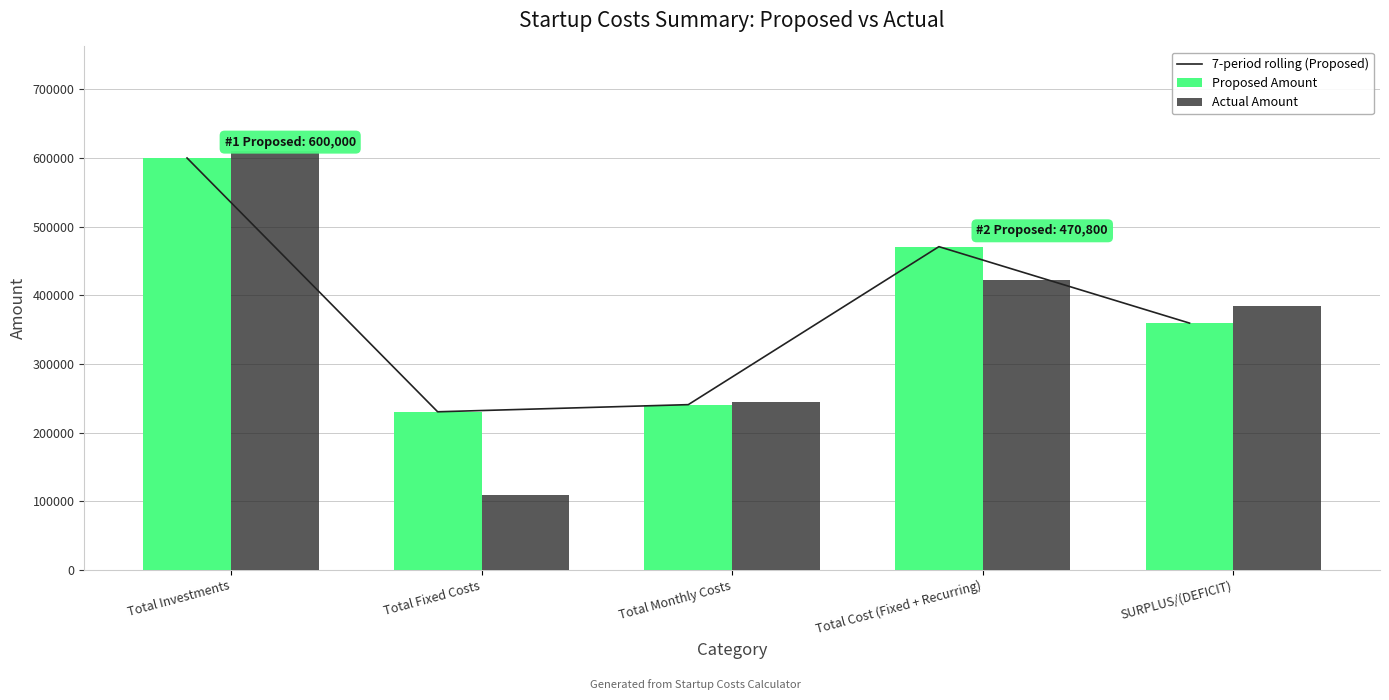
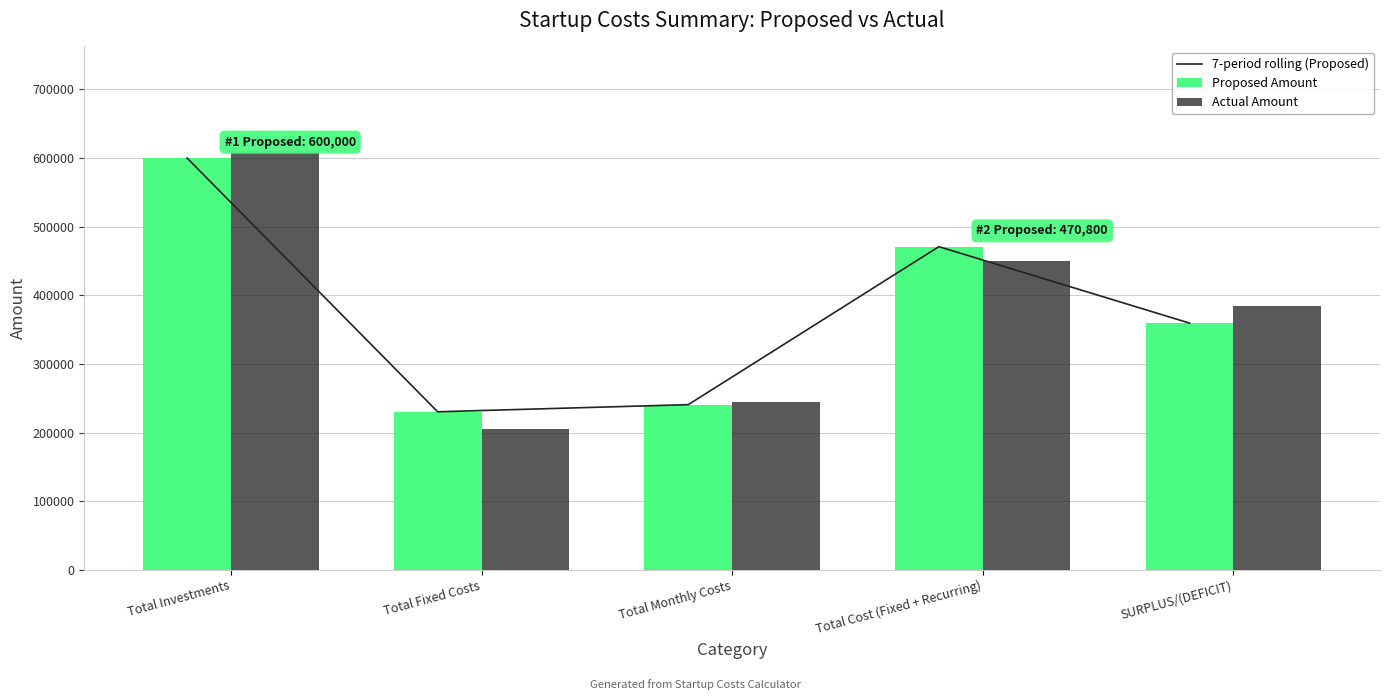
  {
    "Proposed Amount": {
      "Total Investments": 600000,
      "Total Fixed Costs": 230000,
      "Total Monthly Costs": 240000,
      "Total Cost (Fixed + Recurring)": 470000,
      "SURPLUS/(DEFICIT)": 360000
    },
    "Actual Amount": {
-     "Total Fixed Costs": 110000,
+     "Total Fixed Costs": 210000,
      "Total Monthly Costs": 240000,
-     "Total Cost (Fixed + Recurring)": 420000,
+     "Total Cost (Fixed + Recurring)": 450000,
      "SURPLUS/(DEFICIT)": 380000
    }
  }
